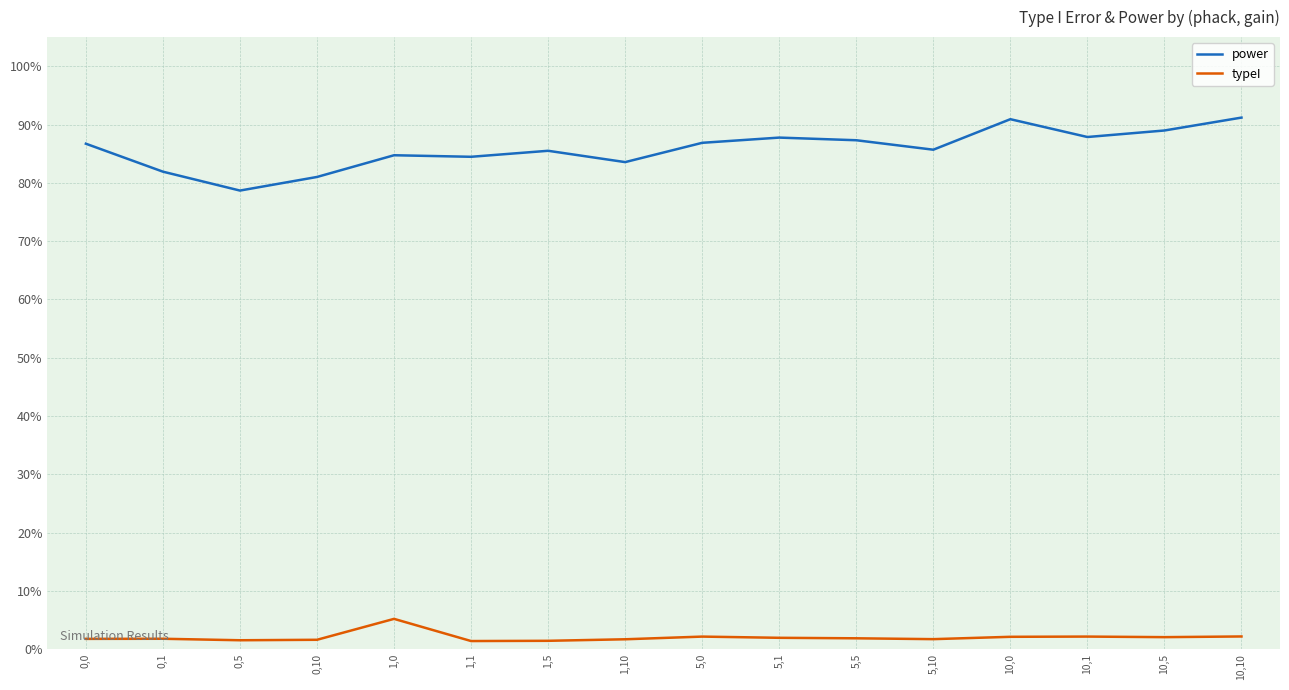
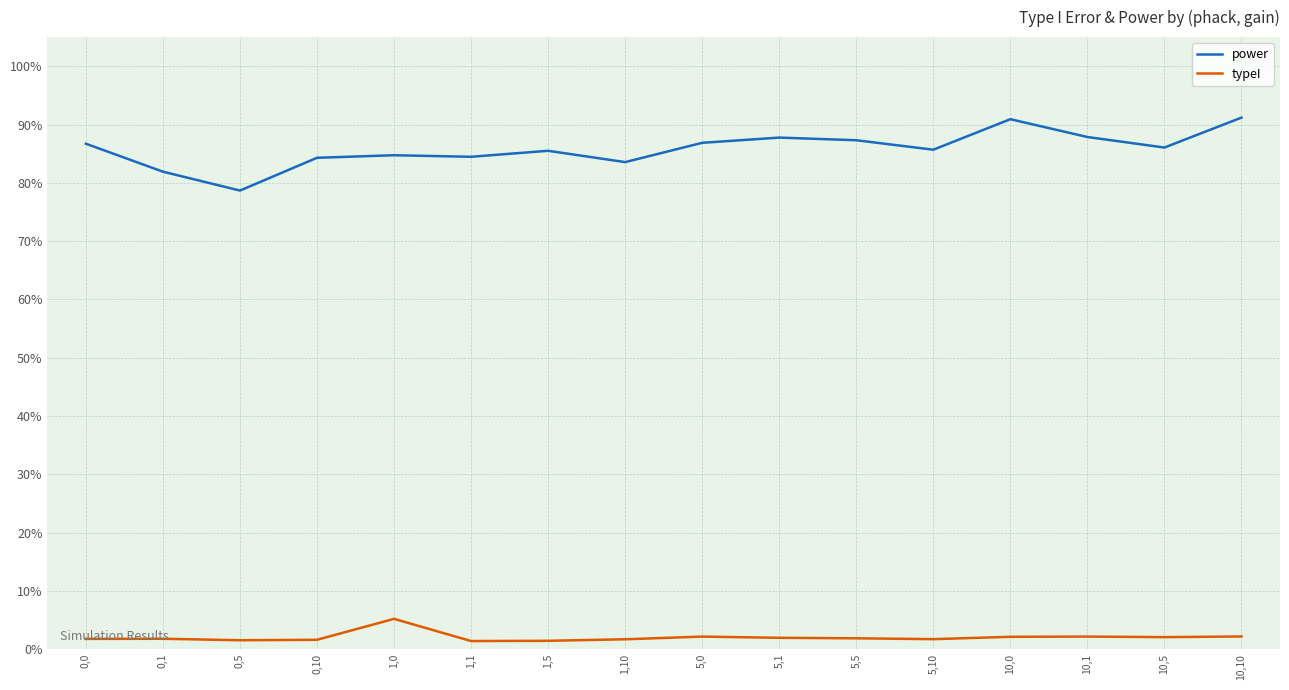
  {
    "power": {
      "0,0": "87%",
      "0,1": "82%",
      "0,5": "79%",
-     "0,10": "81%",
+     "0,10": "84%",
      "1,0": "85%",
      "1,1": "84%",
      "1,5": "86%",
      "1,10": "84%",
      "5,0": "87%",
      "5,1": "88%",
      "5,5": "87%",
      "5,10": "86%",
      "10,0": "91%",
      "10,1": "88%",
-     "10,5": "89%",
+     "10,5": "86%",
      "10,10": "91%"
    },
    "typeI": {
      "0,0": "2%",
      "0,1": "2%",
      "0,5": "2%",
      "0,10": "2%",
      "1,0": "5%",
      "1,1": "1%",
      "1,5": "1%",
      "1,10": "2%",
      "5,0": "2%",
      "5,1": "2%",
      "5,5": "2%",
      "5,10": "2%",
      "10,0": "2%",
      "10,1": "2%",
      "10,5": "2%",
      "10,10": "2%"
    }
  }
